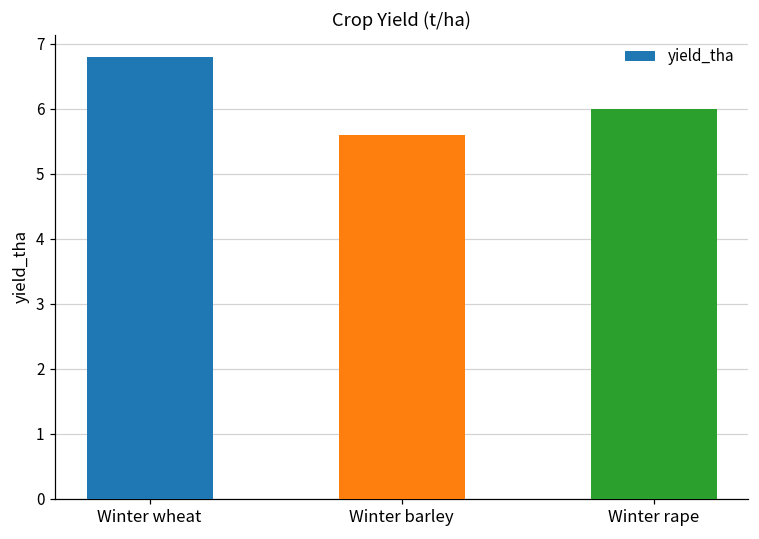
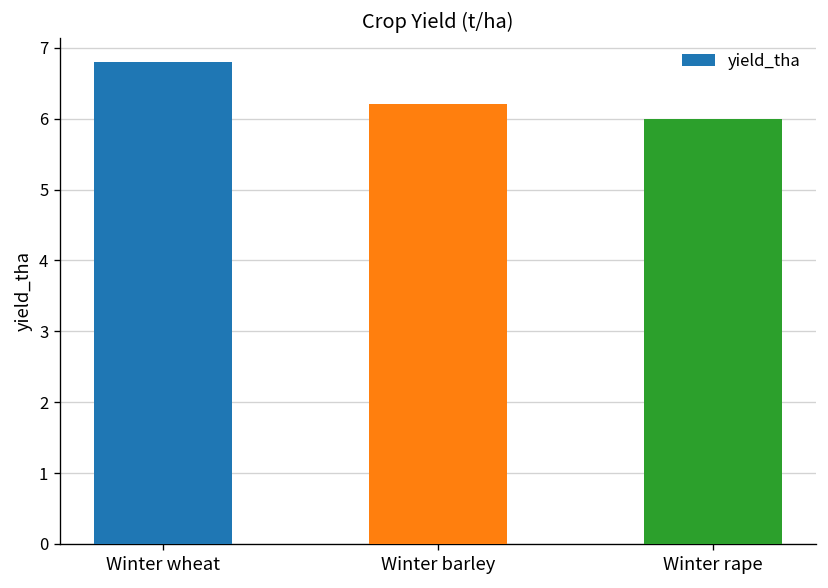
  {
    "Winter wheat": 6.8,
-   "Winter barley": 5.6,
+   "Winter barley": 6.2,
    "Winter rape": 6.0
  }
